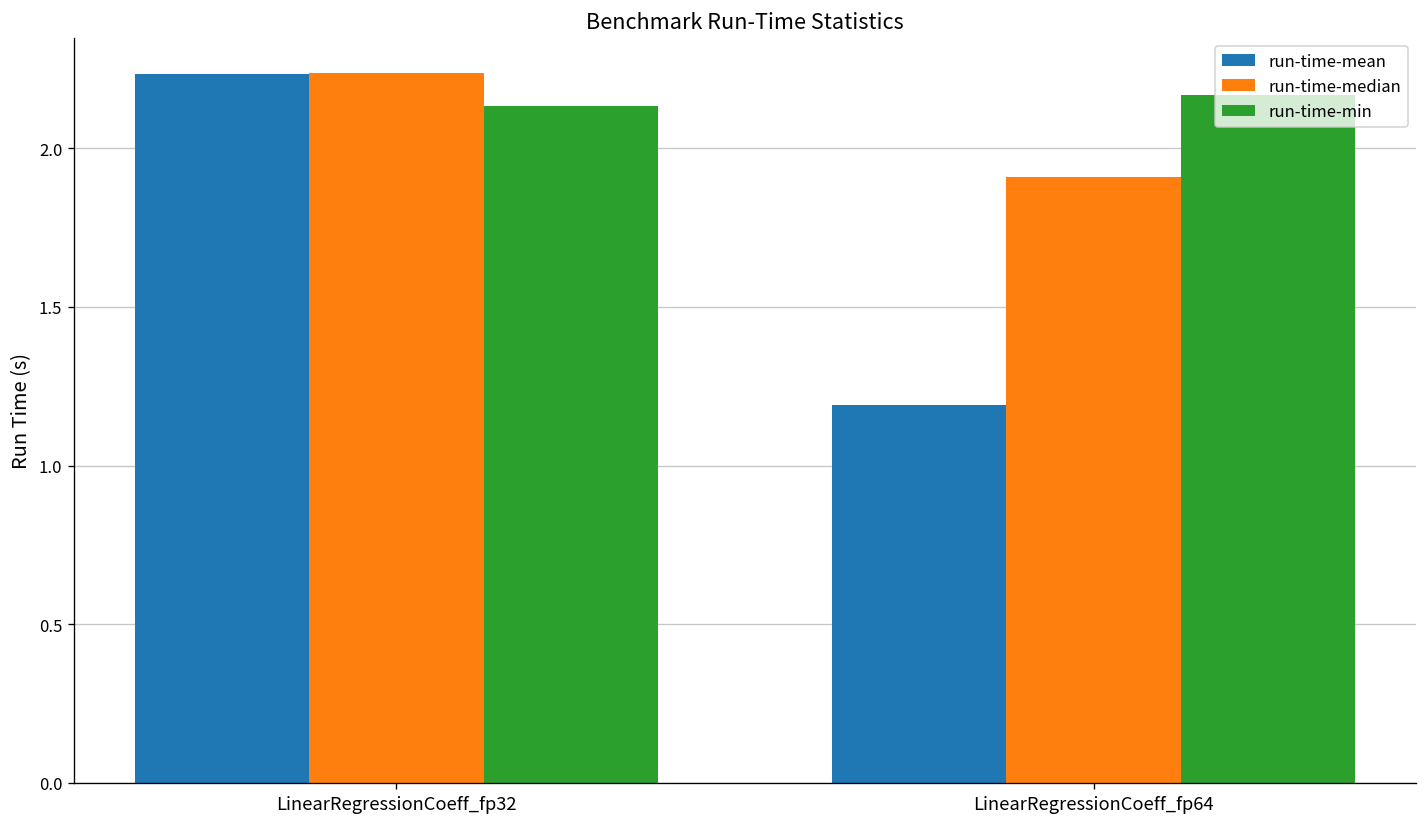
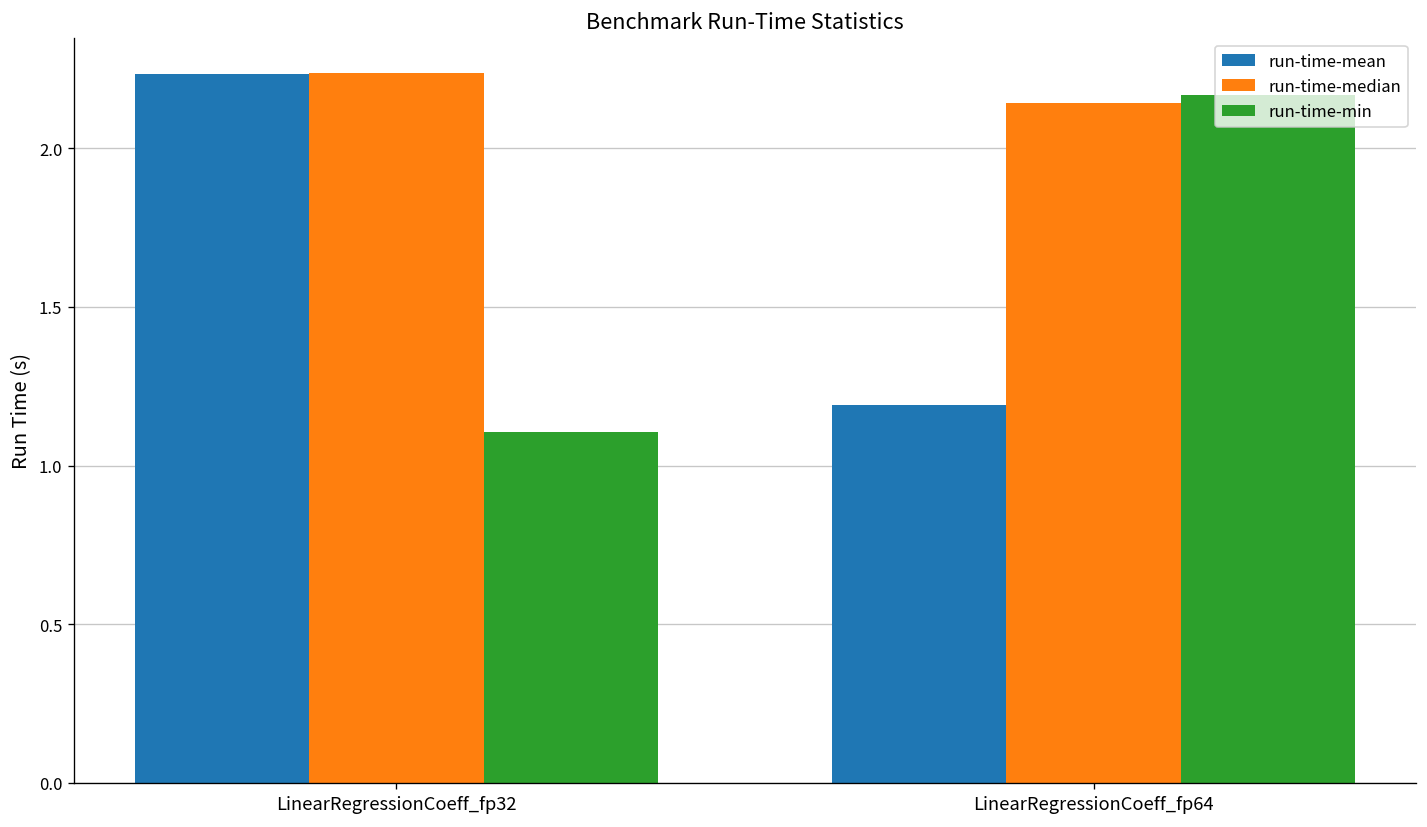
  {
    "run-time-mean": {
      "LinearRegressionCoeff_fp32": 2.23,
      "LinearRegressionCoeff_fp64": 1.19
    },
    "run-time-median": {
      "LinearRegressionCoeff_fp32": 2.24,
-     "LinearRegressionCoeff_fp64": 1.91
+     "LinearRegressionCoeff_fp64": 2.14
    },
    "run-time-min": {
-     "LinearRegressionCoeff_fp32": 2.13
+     "LinearRegressionCoeff_fp32": 1.10
    }
  }
